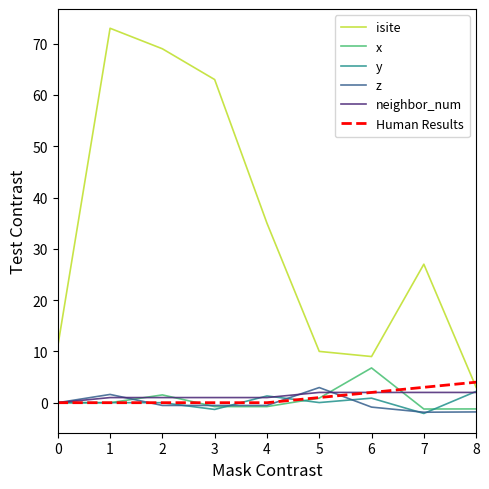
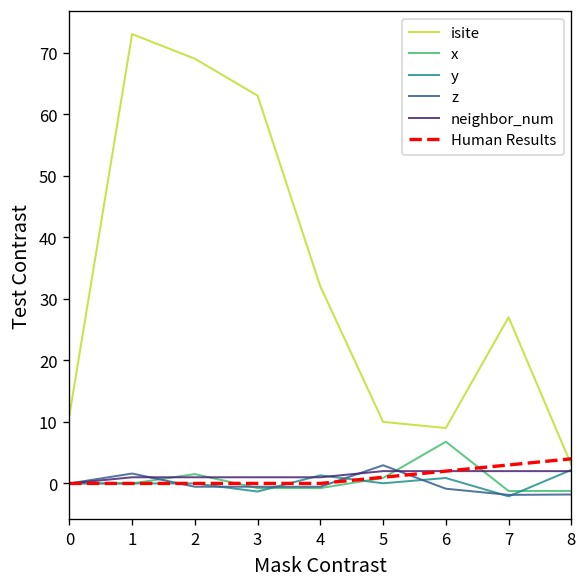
  {
    "isite": {
      "0": 11,
      "1": 73,
      "2": 69,
      "3": 63,
-     "4": 35,
+     "4": 32,
      "5": 10,
      "6": 9,
      "7": 27,
      "8": 3
    },
    "x": {
      "2": 2,
      "6": 7,
      "7": -1,
      "8": -1
    },
    "neighbor_num": {
      "1": 1,
      "2": 1,
      "3": 1,
      "5": 2,
      "7": 2
    },
    "Human Results": {
      "3": 0,
      "4": 0,
      "7": 3,
      "8": 4
    }
  }
